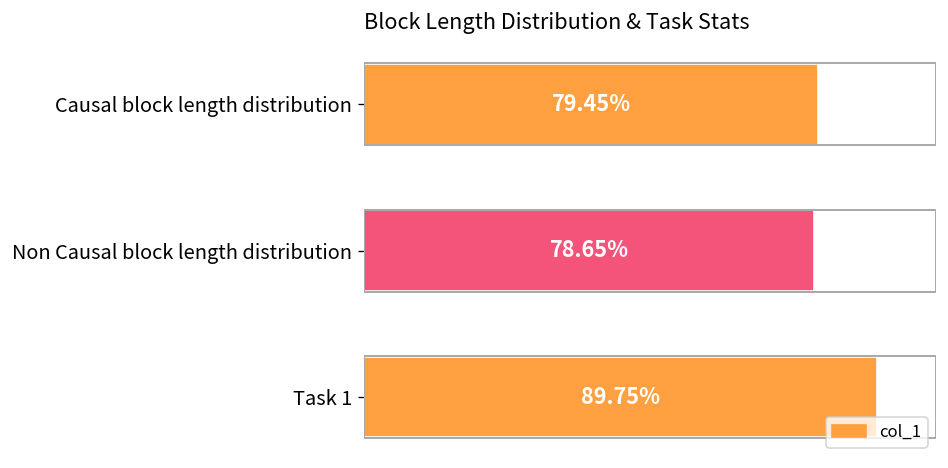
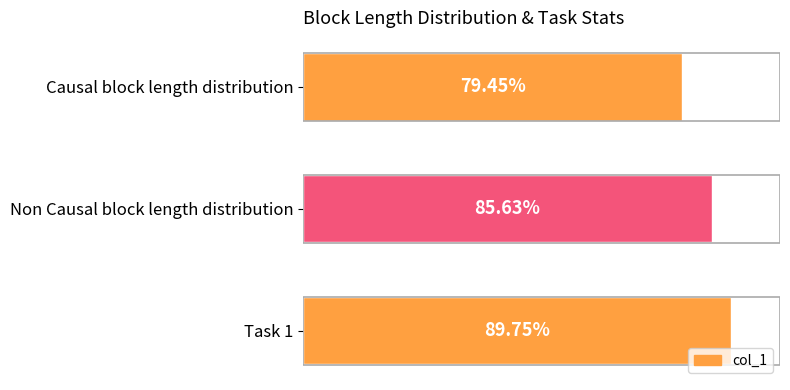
  {
    "Causal block length distribution": "79.45%",
-   "Non Causal block length distribution": "78.65%",
+   "Non Causal block length distribution": "85.63%",
    "Task 1": "89.75%"
  }
